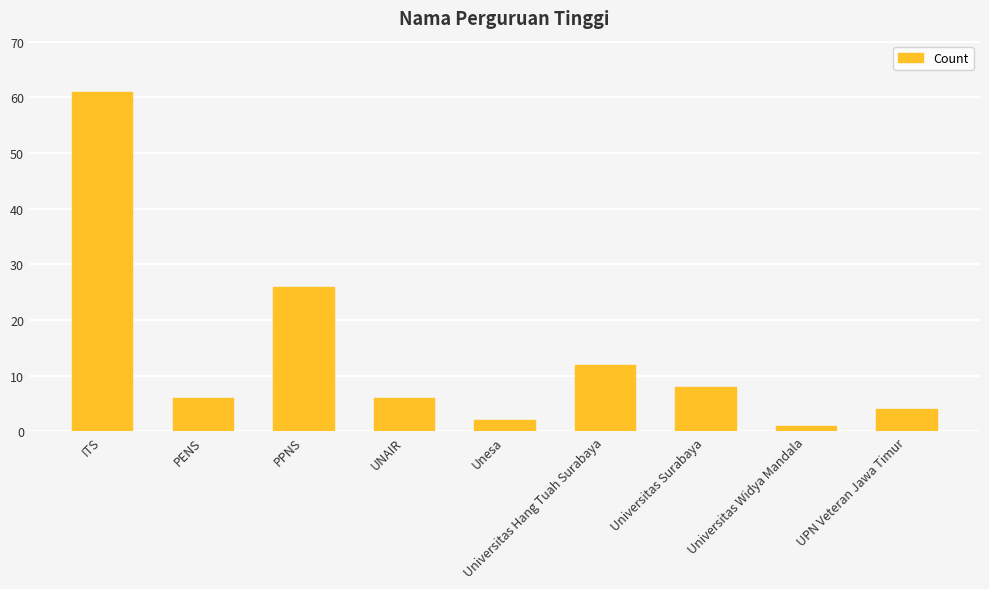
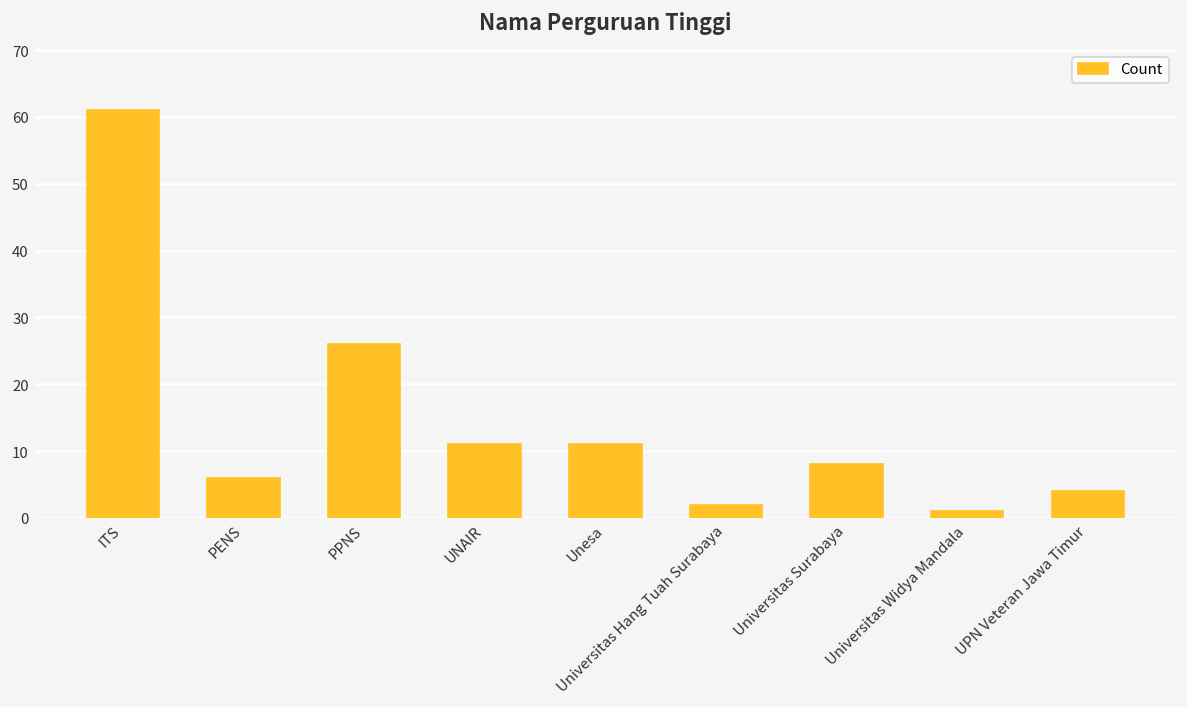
  {
    "ITS": 61,
    "PENS": 6,
    "PPNS": 26,
-   "UNAIR": 6,
-   "Unesa": 2,
-   "Universitas Hang Tuah Surabaya": 12,
+   "UNAIR": 11,
+   "Unesa": 11,
+   "Universitas Hang Tuah Surabaya": 2,
    "Universitas Surabaya": 8,
    "Universitas Widya Mandala": 1,
    "UPN Veteran Jawa Timur": 4
  }
